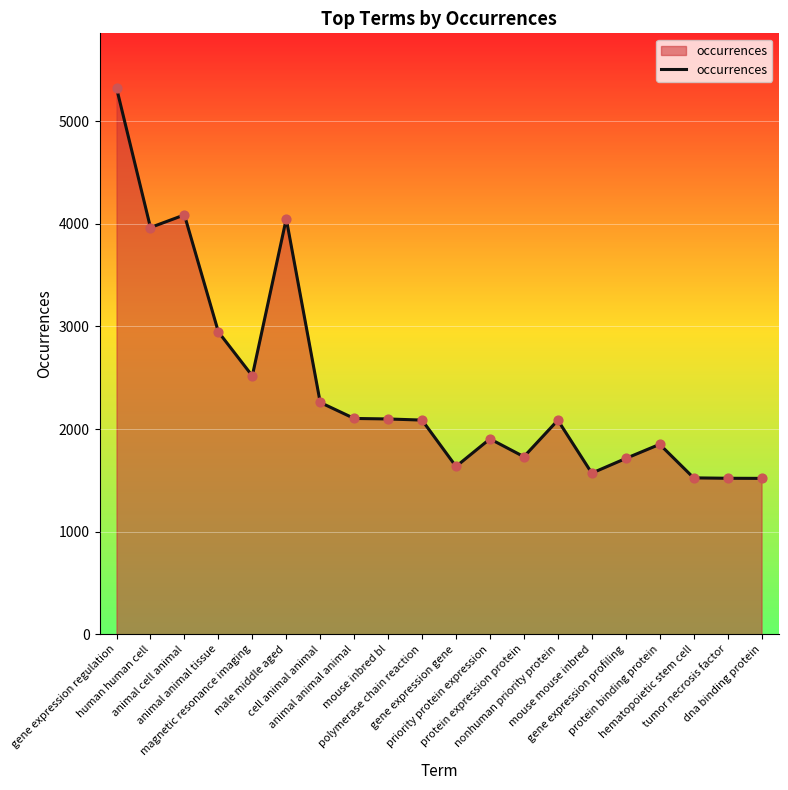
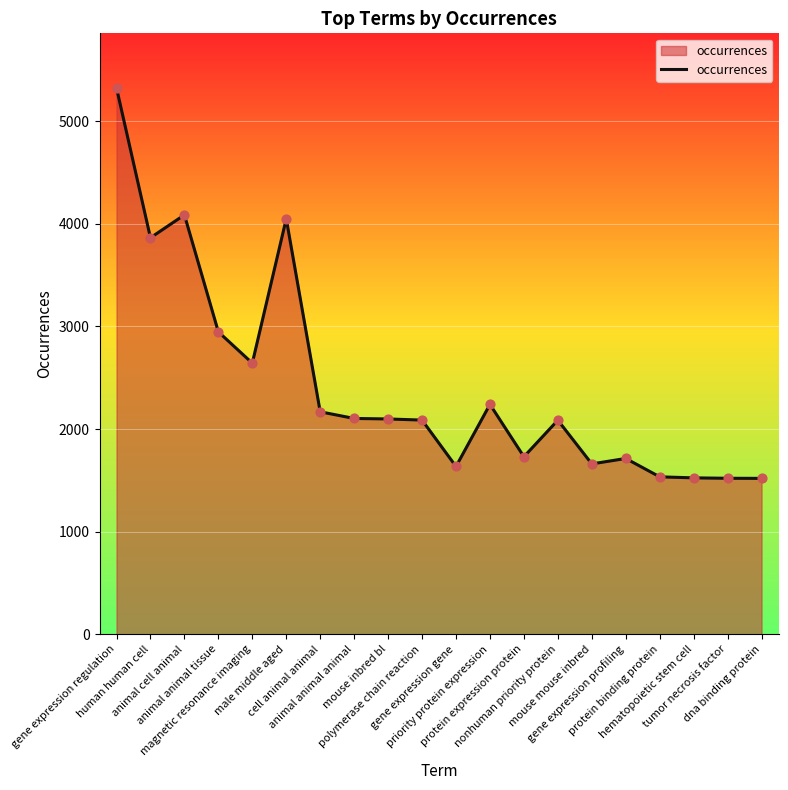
  {
    "gene expression regulation": 5320,
-   "human human cell": 3960,
+   "human human cell": 3860,
    "animal cell animal": 4090,
    "animal animal tissue": 2950,
-   "magnetic resonance imaging": 2520,
+   "magnetic resonance imaging": 2640,
    "male middle aged": 4050,
-   "cell animal animal": 2260,
+   "cell animal animal": 2170,
    "animal animal animal": 2100,
    "mouse inbred bl": 2100,
    "polymerase chain reaction": 2090,
    "gene expression gene": 1640,
-   "priority protein expression": 1900,
+   "priority protein expression": 2240,
    "protein expression protein": 1730,
    "nonhuman priority protein": 2090,
-   "mouse mouse inbred": 1570,
+   "mouse mouse inbred": 1660,
    "gene expression profiling": 1710,
-   "protein binding protein": 1850,
+   "protein binding protein": 1530,
    "hematopoietic stem cell": 1520,
    "tumor necrosis factor": 1520,
    "dna binding protein": 1520
  }
